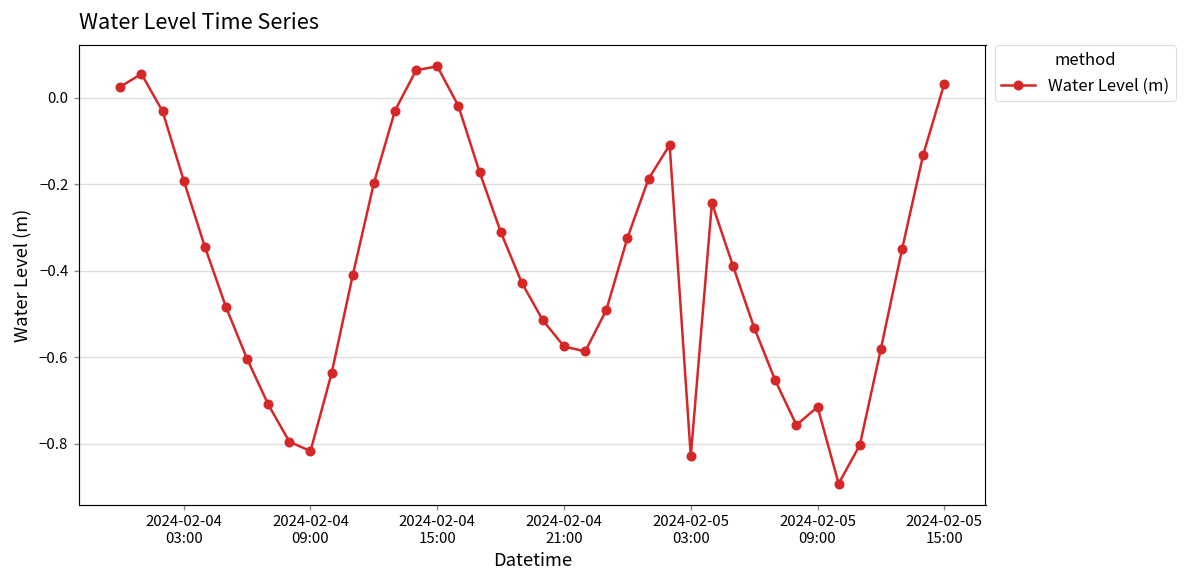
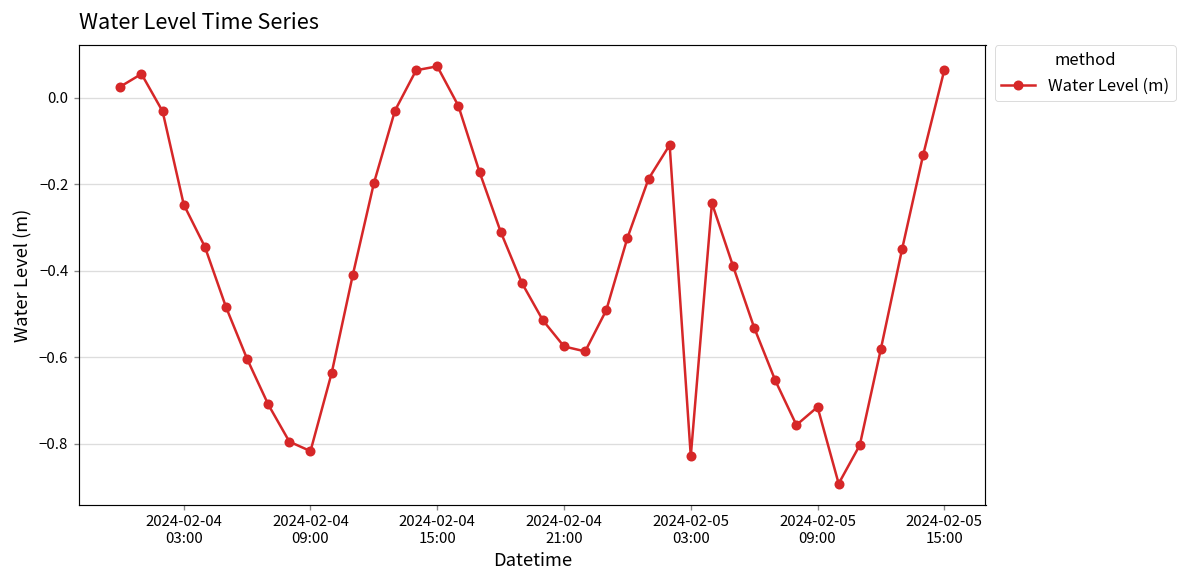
  {
-   "2024-02-04 03:00": -0.19,
+   "2024-02-04 03:00": -0.25,
    "2024-02-04 09:00": -0.82,
    "2024-02-04 15:00": 0.07,
    "2024-02-04 21:00": -0.58,
    "2024-02-05 03:00": -0.83,
    "2024-02-05 09:00": -0.72,
-   "2024-02-05 15:00": 0.03
+   "2024-02-05 15:00": 0.06
  }
